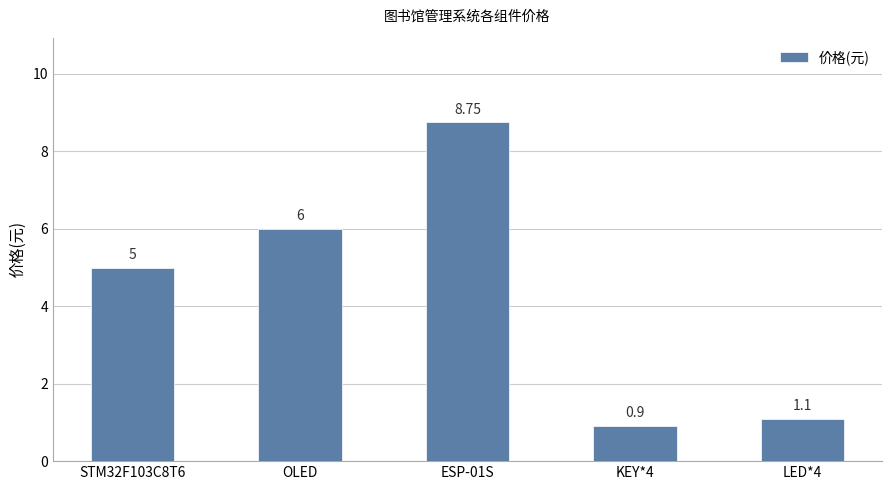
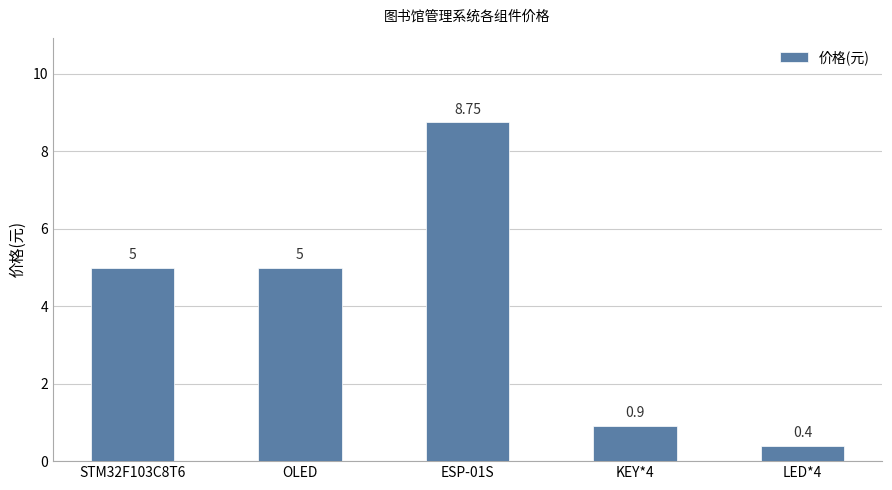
  {
    "STM32F103C8T6": 5,
-   "OLED": 6,
+   "OLED": 5,
    "ESP-01S": 8.75,
    "KEY*4": 0.9,
-   "LED*4": 1.1
+   "LED*4": 0.4
  }
